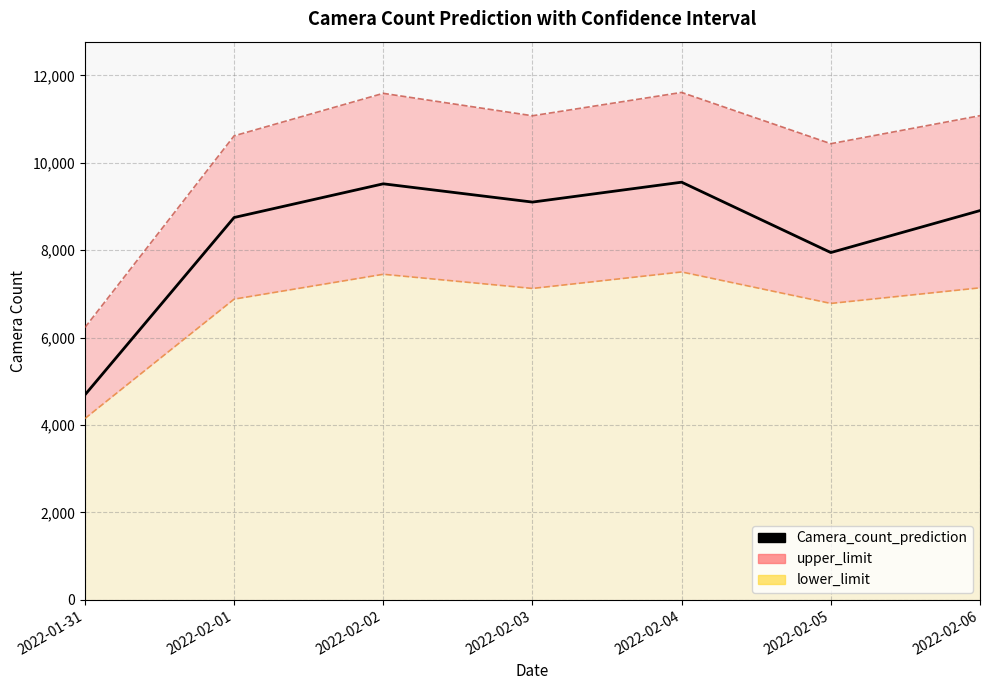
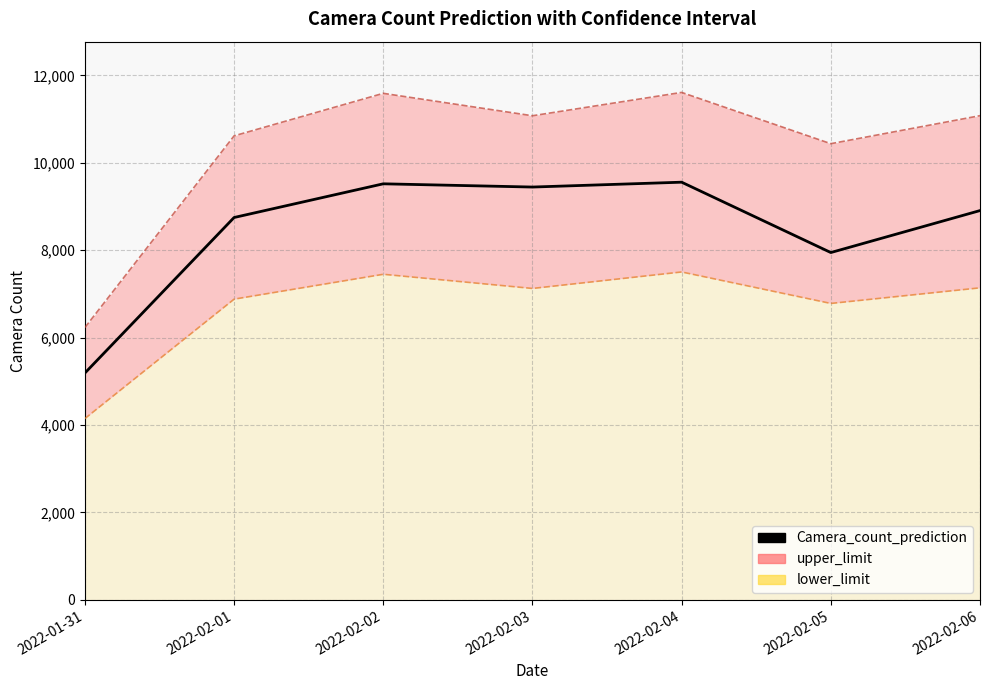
  {
    "Camera_count_prediction": {
-     "2022-01-31": "4,700",
+     "2022-01-31": "5,200",
      "2022-02-01": "8,700",
      "2022-02-02": "9,500",
-     "2022-02-03": "9,100",
+     "2022-02-03": "9,400",
      "2022-02-04": "9,600",
      "2022-02-05": "7,900",
      "2022-02-06": "8,900"
    },
    "upper_limit": {
      "2022-01-31": "6,200",
      "2022-02-01": "10,600",
      "2022-02-02": "11,600",
      "2022-02-03": "11,100",
      "2022-02-04": "11,600",
      "2022-02-05": "10,400",
      "2022-02-06": "11,100"
    },
    "lower_limit": {
      "2022-01-31": "4,100",
      "2022-02-01": "6,900",
      "2022-02-02": "7,400",
      "2022-02-03": "7,100",
      "2022-02-04": "7,500",
      "2022-02-05": "6,800",
      "2022-02-06": "7,100"
    }
  }
